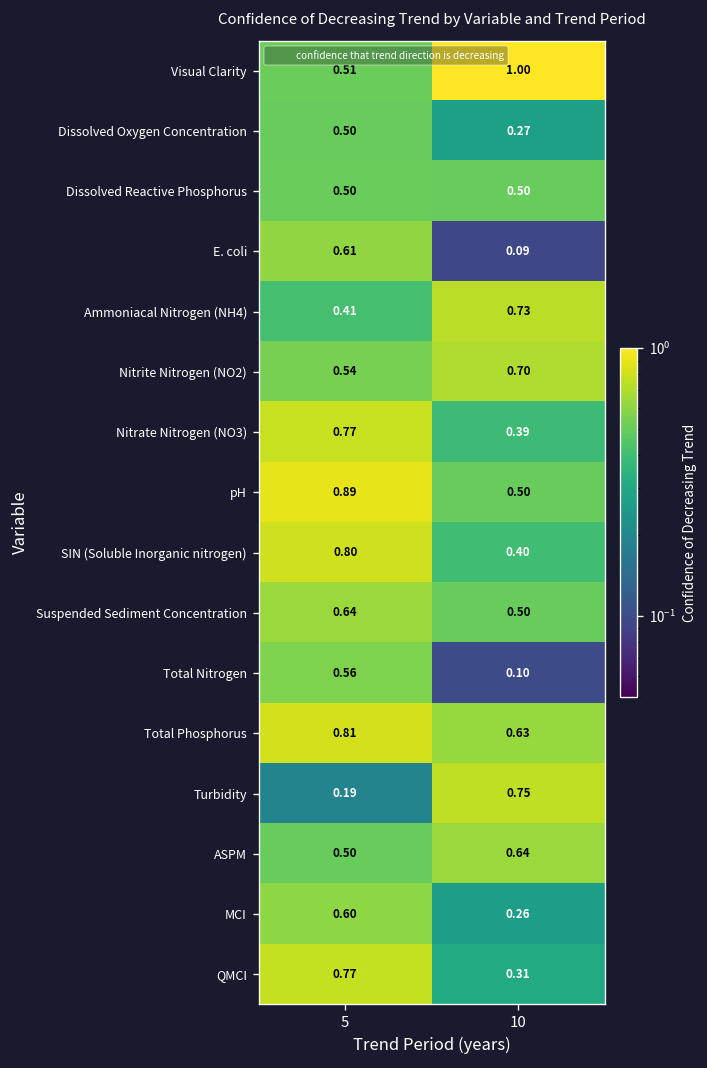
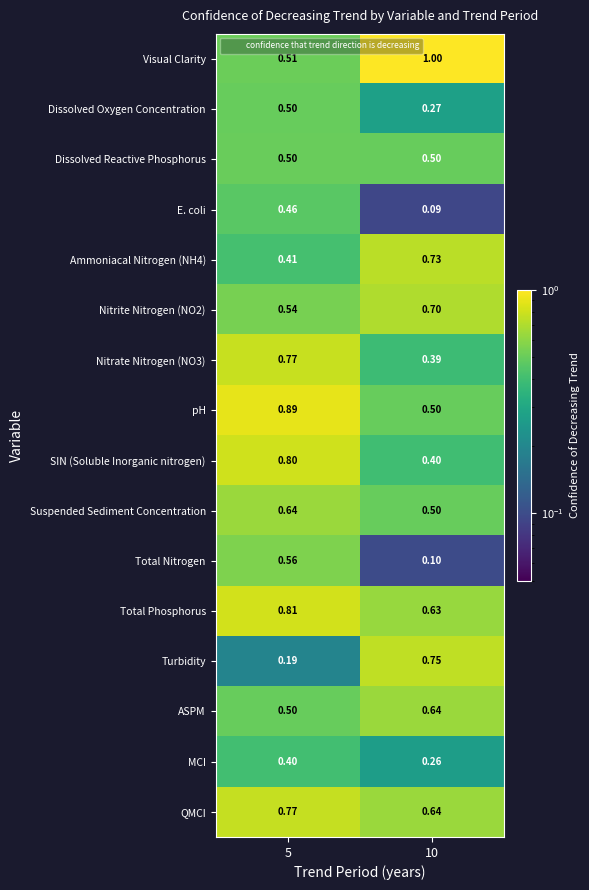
  {
    "Visual Clarity": {
      "5": 0.51,
      "10": 1.00
    },
    "Dissolved Oxygen Concentration": {
      "5": 0.50,
      "10": 0.27
    },
    "Dissolved Reactive Phosphorus": {
      "5": 0.50,
      "10": 0.50
    },
    "E. coli": {
-     "5": 0.61,
+     "5": 0.46,
      "10": 0.09
    },
    "Ammoniacal Nitrogen (NH4)": {
      "5": 0.41,
      "10": 0.73
    },
    "Nitrite Nitrogen (NO2)": {
      "5": 0.54,
      "10": 0.70
    },
    "Nitrate Nitrogen (NO3)": {
      "5": 0.77,
      "10": 0.39
    },
    "pH": {
      "5": 0.89,
      "10": 0.50
    },
    "SIN (Soluble Inorganic nitrogen)": {
      "5": 0.80,
      "10": 0.40
    },
    "Suspended Sediment Concentration": {
      "5": 0.64,
      "10": 0.50
    },
    "Total Nitrogen": {
      "5": 0.56,
      "10": 0.10
    },
    "Total Phosphorus": {
      "5": 0.81,
      "10": 0.63
    },
    "Turbidity": {
      "5": 0.19,
      "10": 0.75
    },
    "ASPM": {
      "5": 0.50,
      "10": 0.64
    },
    "MCI": {
-     "5": 0.60,
+     "5": 0.40,
      "10": 0.26
    },
    "QMCI": {
      "5": 0.77,
-     "10": 0.31
+     "10": 0.64
    }
  }
